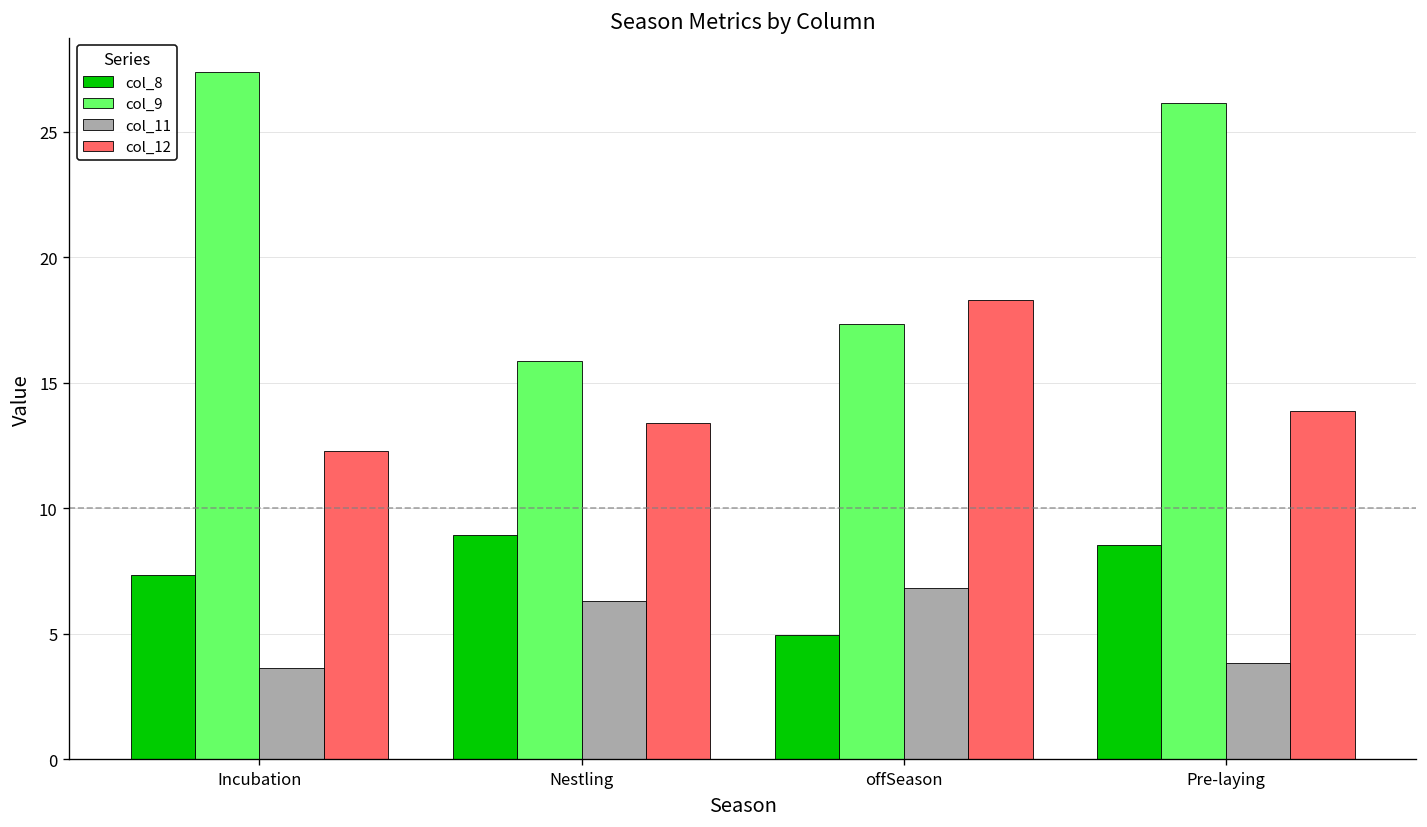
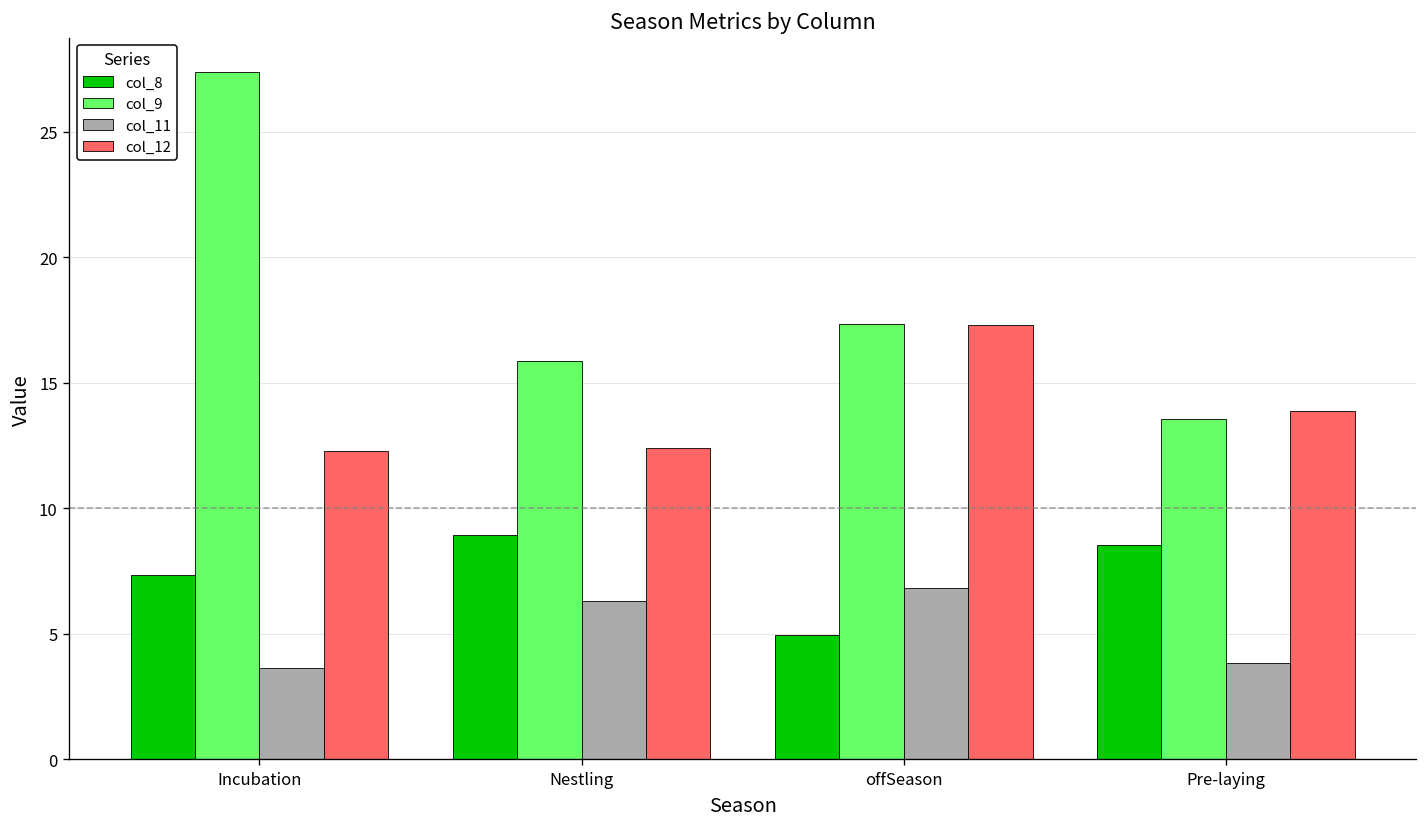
  {
    "col_8": {
      "Incubation": 7.3,
      "Nestling": 9.0,
      "offSeason": 5.0,
      "Pre-laying": 8.6
    },
    "col_9": {
      "Incubation": 27.4,
      "Nestling": 15.9,
      "offSeason": 17.3,
-     "Pre-laying": 26.1
+     "Pre-laying": 13.6
    },
    "col_11": {
      "Incubation": 3.7,
      "Nestling": 6.3,
      "offSeason": 6.8,
      "Pre-laying": 3.8
    },
    "col_12": {
      "Incubation": 12.3,
-     "Nestling": 13.4,
-     "offSeason": 18.3,
+     "Nestling": 12.4,
+     "offSeason": 17.3,
      "Pre-laying": 13.9
    }
  }
